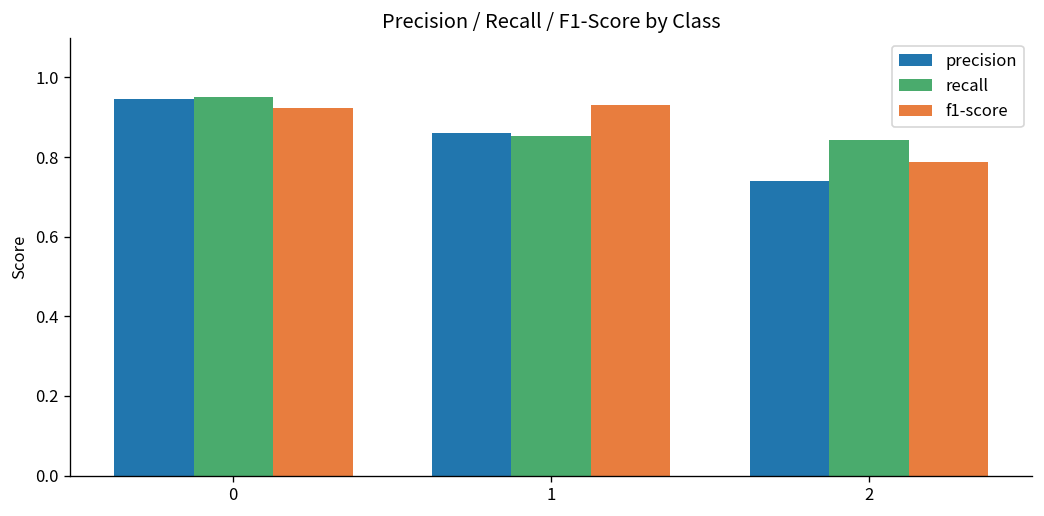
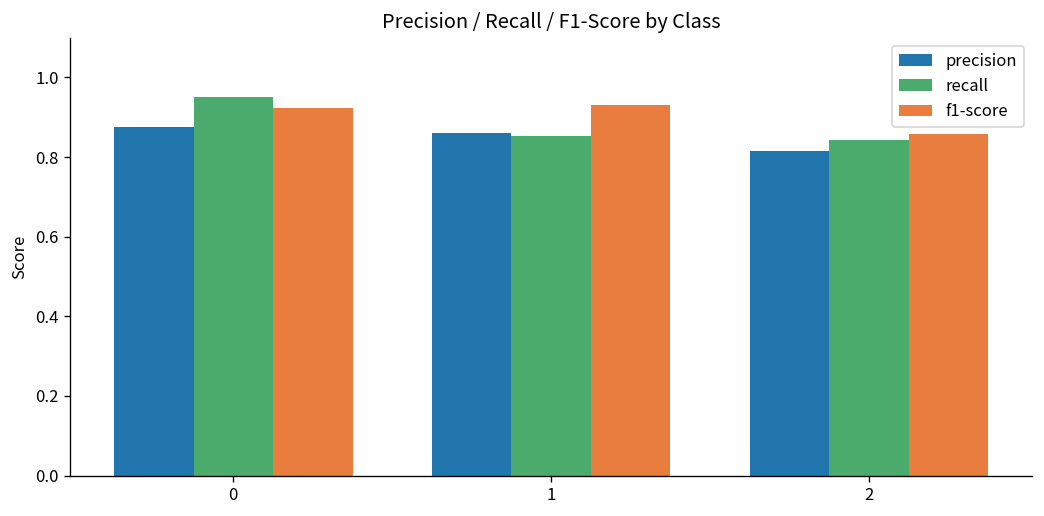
  {
    "precision": {
-     "0": 0.95,
+     "0": 0.88,
      "1": 0.86,
-     "2": 0.74
+     "2": 0.81
    },
    "recall": {
      "0": 0.95,
      "1": 0.85,
      "2": 0.84
    },
    "f1-score": {
      "0": 0.92,
      "1": 0.93,
-     "2": 0.79
+     "2": 0.86
    }
  }
